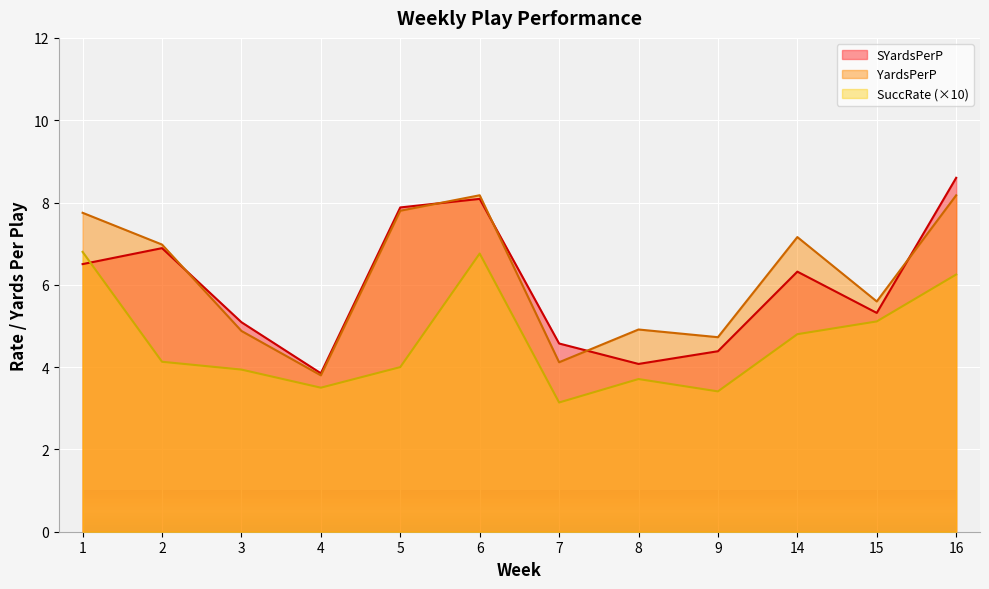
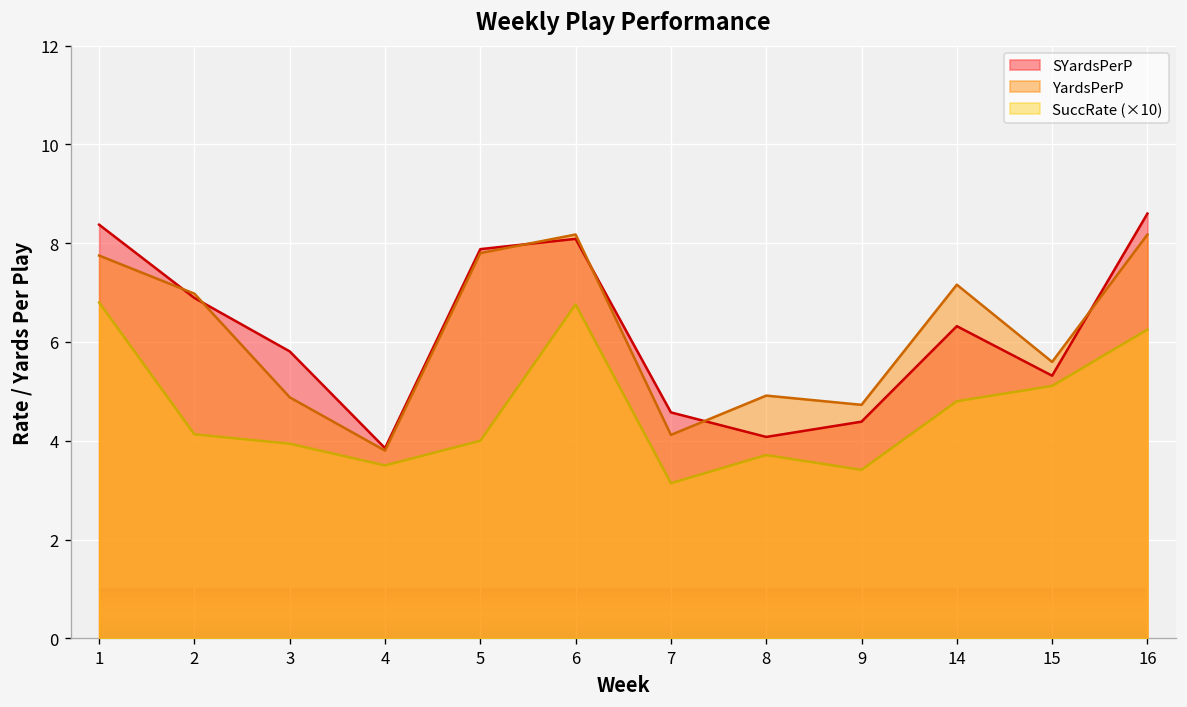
  {
    "SYardsPerP": {
-     "1": 6.5,
+     "1": 8.4,
      "2": 6.9,
-     "3": 5.1,
+     "3": 5.8,
      "5": 7.9,
      "6": 8.1,
      "7": 4.6,
      "8": 4.1,
      "9": 4.4,
      "14": 6.3,
      "15": 5.3,
      "16": 8.6
    }
  }
